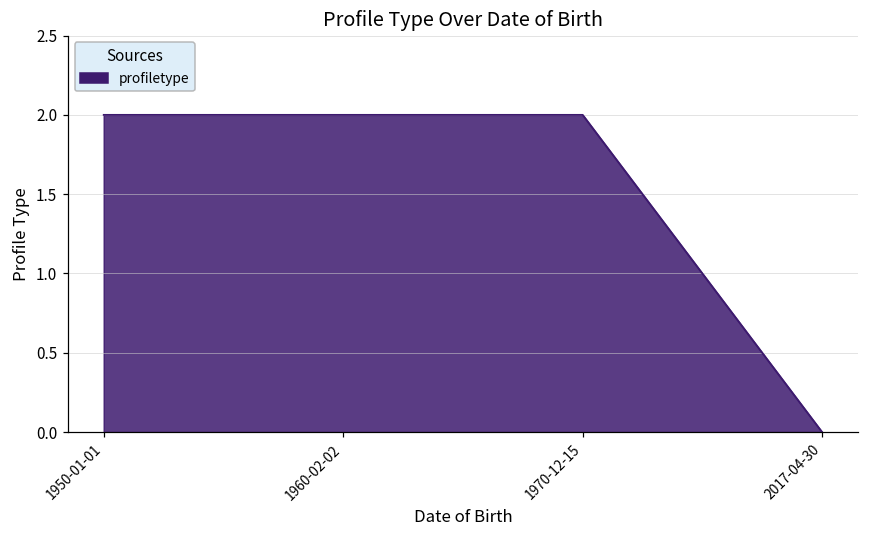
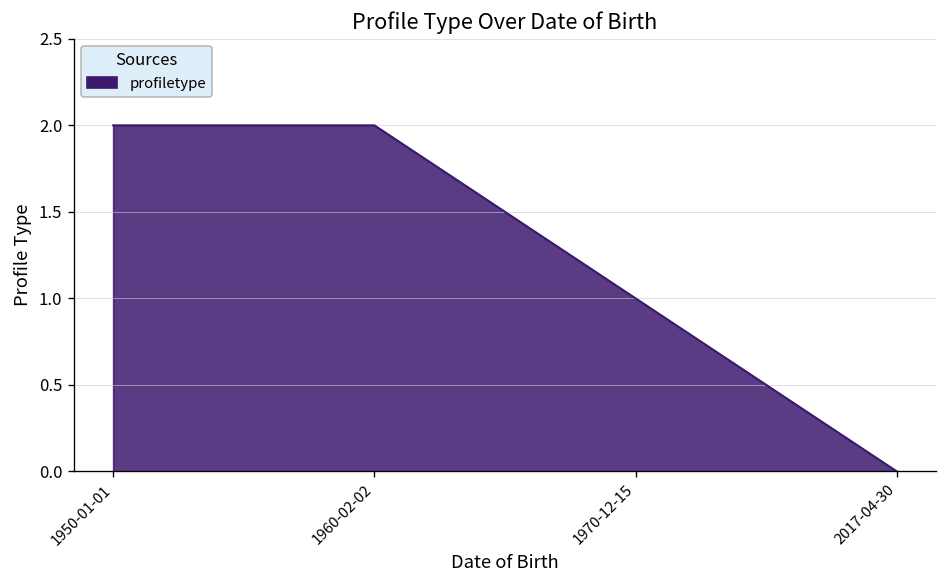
  {
    "1950-01-01": 2,
    "1960-02-02": 2,
-   "1970-12-15": 2,
+   "1970-12-15": 1,
    "2017-04-30": 0
  }
